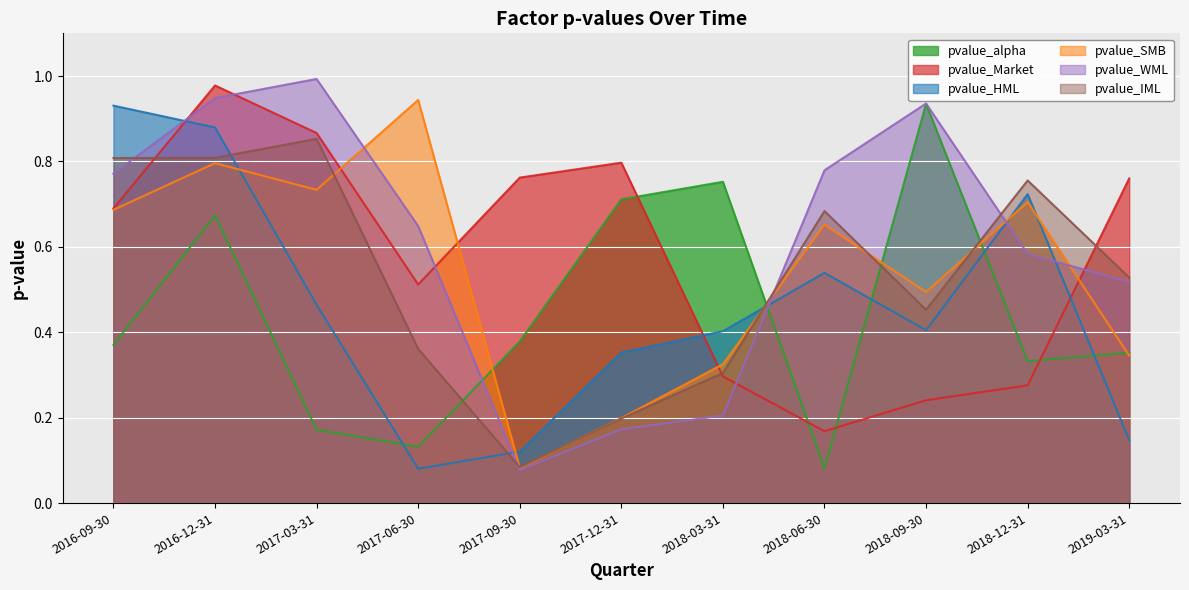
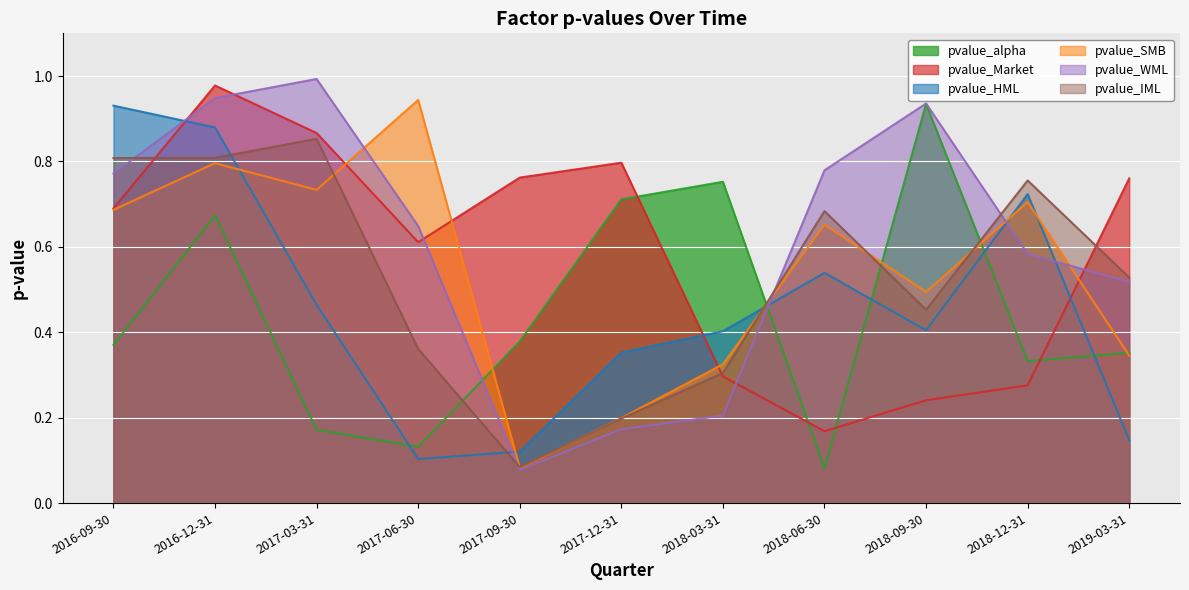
  {
    "pvalue_alpha": {
      "2016-09-30": 0.37,
      "2016-12-31": 0.67,
      "2017-03-31": 0.17,
      "2017-06-30": 0.13,
      "2017-09-30": 0.38,
      "2017-12-31": 0.71,
      "2018-03-31": 0.75,
      "2018-06-30": 0.08,
      "2018-12-31": 0.33,
      "2019-03-31": 0.35
    },
    "pvalue_Market": {
      "2016-12-31": 0.98,
      "2017-03-31": 0.87,
-     "2017-06-30": 0.51,
+     "2017-06-30": 0.61,
      "2017-09-30": 0.76,
      "2017-12-31": 0.80,
      "2018-03-31": 0.30,
      "2018-06-30": 0.17,
      "2018-09-30": 0.24,
      "2018-12-31": 0.28,
      "2019-03-31": 0.76
    },
    "pvalue_HML": {
      "2016-09-30": 0.93,
      "2016-12-31": 0.88,
      "2017-03-31": 0.46,
-     "2017-06-30": 0.08,
+     "2017-06-30": 0.10,
      "2017-09-30": 0.12,
      "2017-12-31": 0.35,
      "2018-03-31": 0.40,
      "2018-06-30": 0.54,
      "2018-09-30": 0.40,
      "2018-12-31": 0.72,
      "2019-03-31": 0.15
    },
    "pvalue_SMB": {
      "2016-12-31": 0.80,
      "2017-03-31": 0.73,
      "2017-06-30": 0.94,
      "2018-03-31": 0.33,
      "2018-06-30": 0.65,
      "2018-09-30": 0.49,
      "2018-12-31": 0.70,
      "2019-03-31": 0.35
    },
    "pvalue_WML": {
      "2016-09-30": 0.77,
      "2016-12-31": 0.95,
      "2017-03-31": 0.99,
      "2017-06-30": 0.65,
      "2017-12-31": 0.17,
      "2018-03-31": 0.20,
      "2018-06-30": 0.78,
      "2018-12-31": 0.58,
      "2019-03-31": 0.52
    },
    "pvalue_IML": {
      "2016-09-30": 0.81,
      "2016-12-31": 0.81,
      "2017-03-31": 0.85,
      "2017-06-30": 0.36,
      "2018-03-31": 0.30,
      "2018-06-30": 0.68,
      "2018-09-30": 0.45,
      "2018-12-31": 0.76,
      "2019-03-31": 0.53
    }
  }
